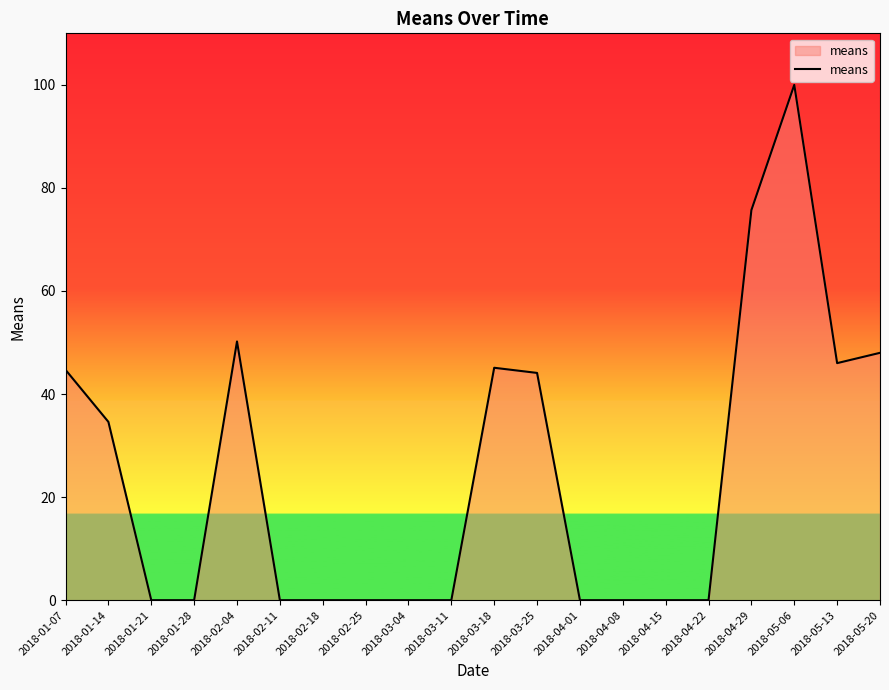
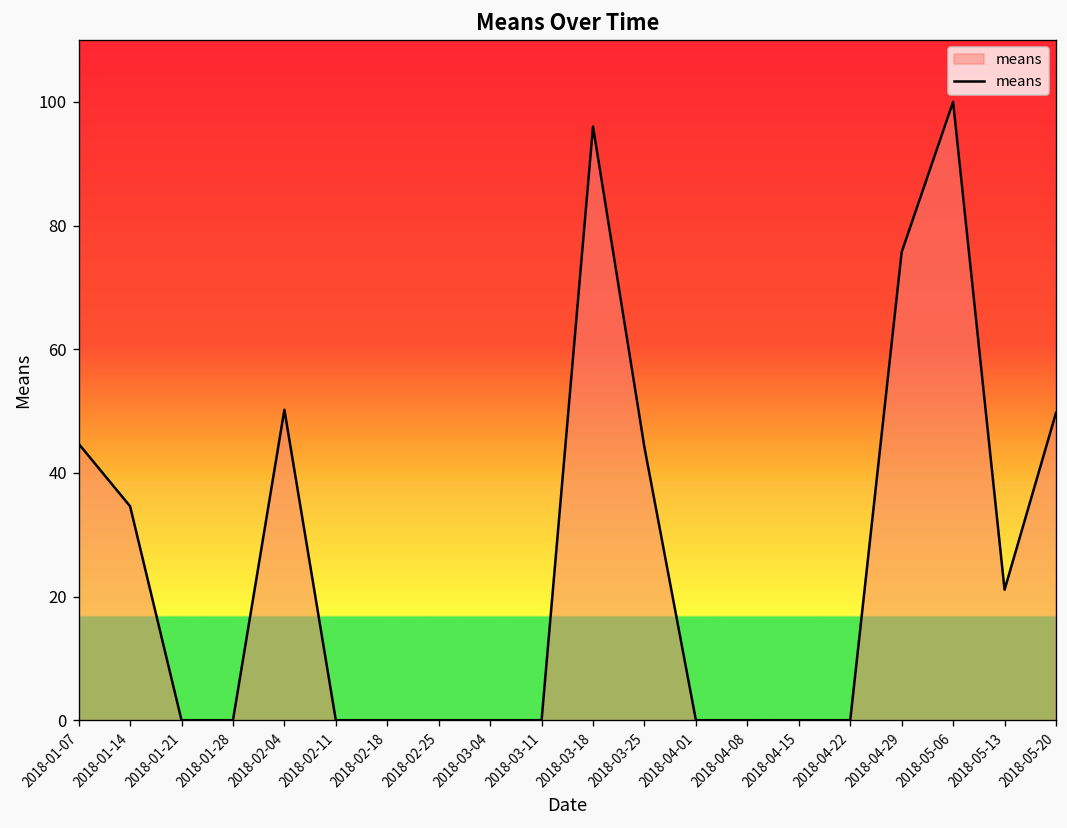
  {
    "2018-01-07": 45,
    "2018-01-14": 35,
    "2018-01-21": 0,
    "2018-01-28": 0,
    "2018-02-04": 50,
    "2018-02-11": 0,
    "2018-02-18": 0,
    "2018-02-25": 0,
    "2018-03-04": 0,
    "2018-03-11": 0,
-   "2018-03-18": 45,
+   "2018-03-18": 96,
    "2018-03-25": 44,
    "2018-04-01": 0,
    "2018-04-08": 0,
    "2018-04-15": 0,
    "2018-04-22": 0,
    "2018-04-29": 76,
    "2018-05-06": 100,
-   "2018-05-13": 46,
-   "2018-05-20": 48
+   "2018-05-13": 21,
+   "2018-05-20": 50
  }
